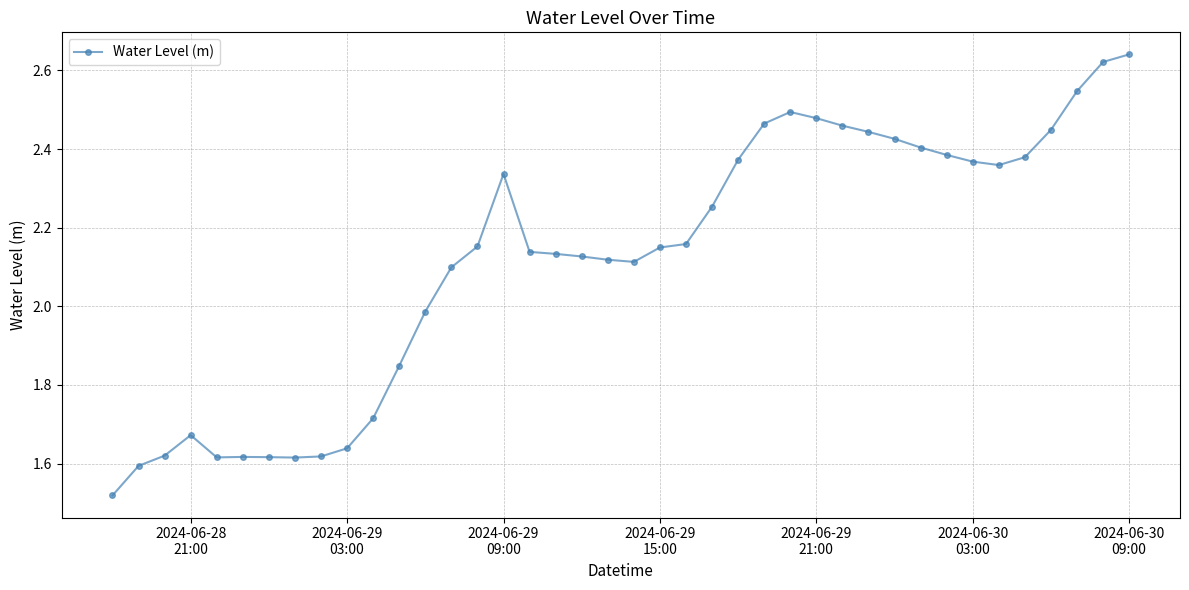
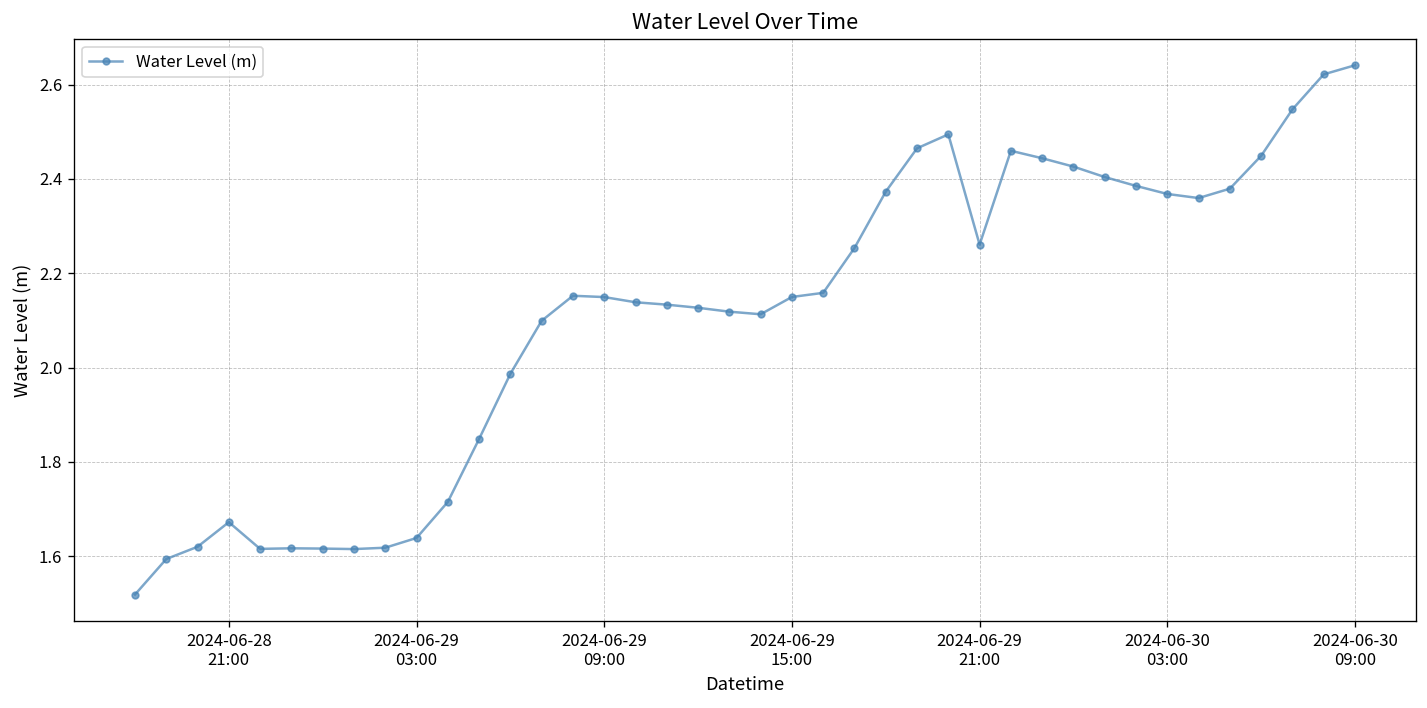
  {
    "2024-06-28 21:00": 1.67,
    "2024-06-29 03:00": 1.64,
-   "2024-06-29 09:00": 2.34,
+   "2024-06-29 09:00": 2.15,
    "2024-06-29 15:00": 2.15,
-   "2024-06-29 21:00": 2.48,
+   "2024-06-29 21:00": 2.26,
    "2024-06-30 03:00": 2.37,
    "2024-06-30 09:00": 2.64
  }
